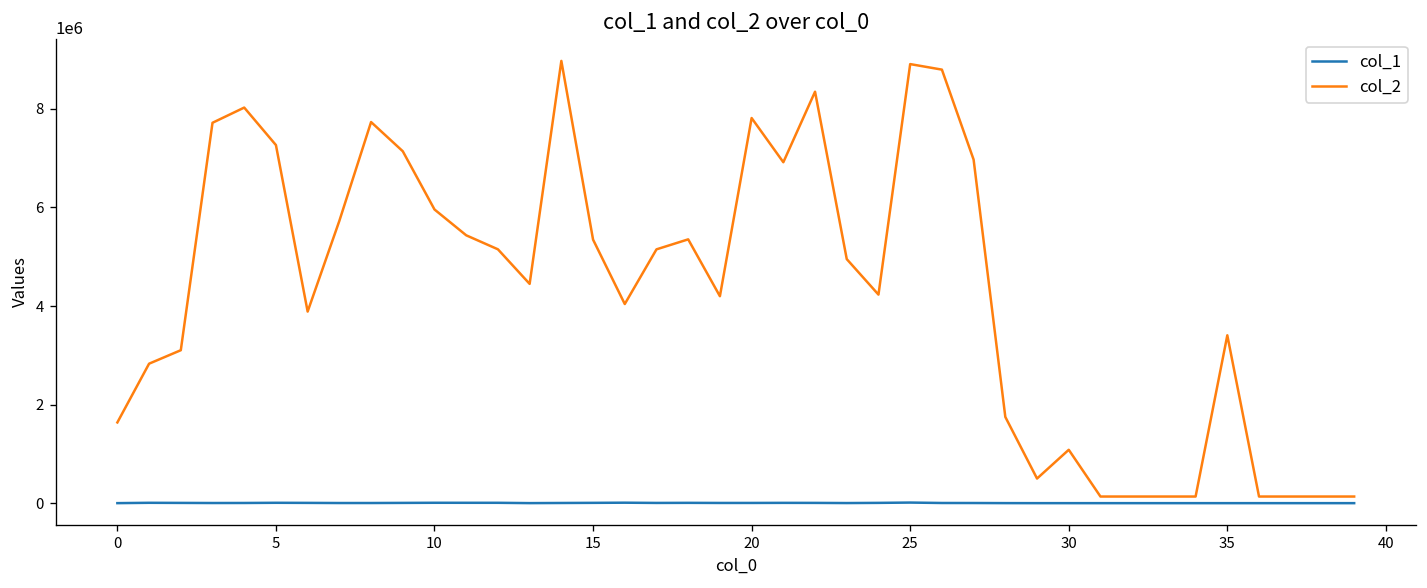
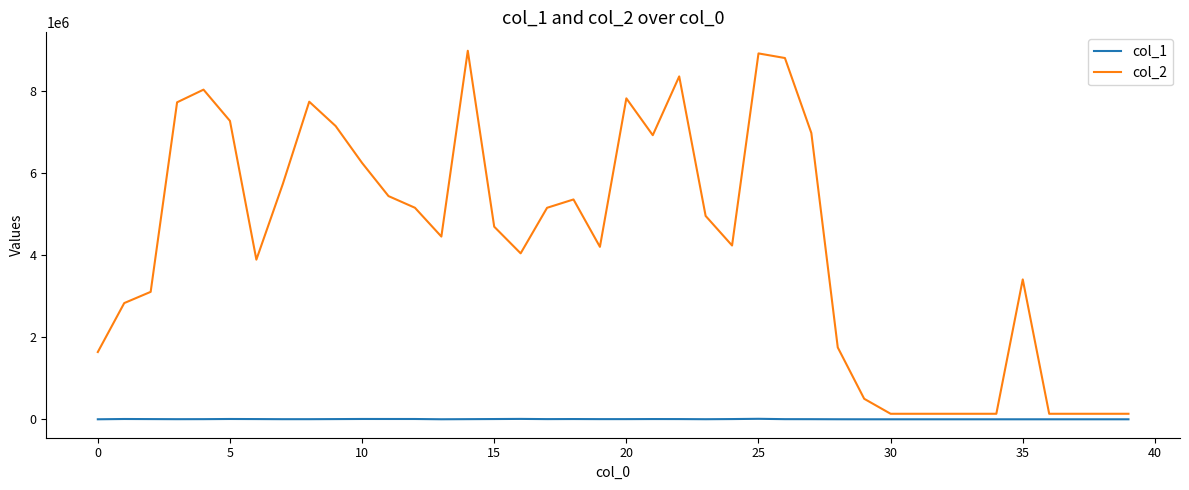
  {
    "col_1": {
      "0": 0,
      "5": 0,
      "10": 0,
      "15": 0,
      "20": 0,
      "25": 0,
      "30": 0,
      "35": 0
    },
    "col_2": {
      "0": 1600000,
      "5": 7300000,
-     "10": 6000000,
-     "15": 5300000,
+     "10": 6200000,
+     "15": 4700000,
      "20": 7800000,
      "25": 8900000,
-     "30": 1100000,
+     "30": 100000,
      "35": 3400000
    }
  }
